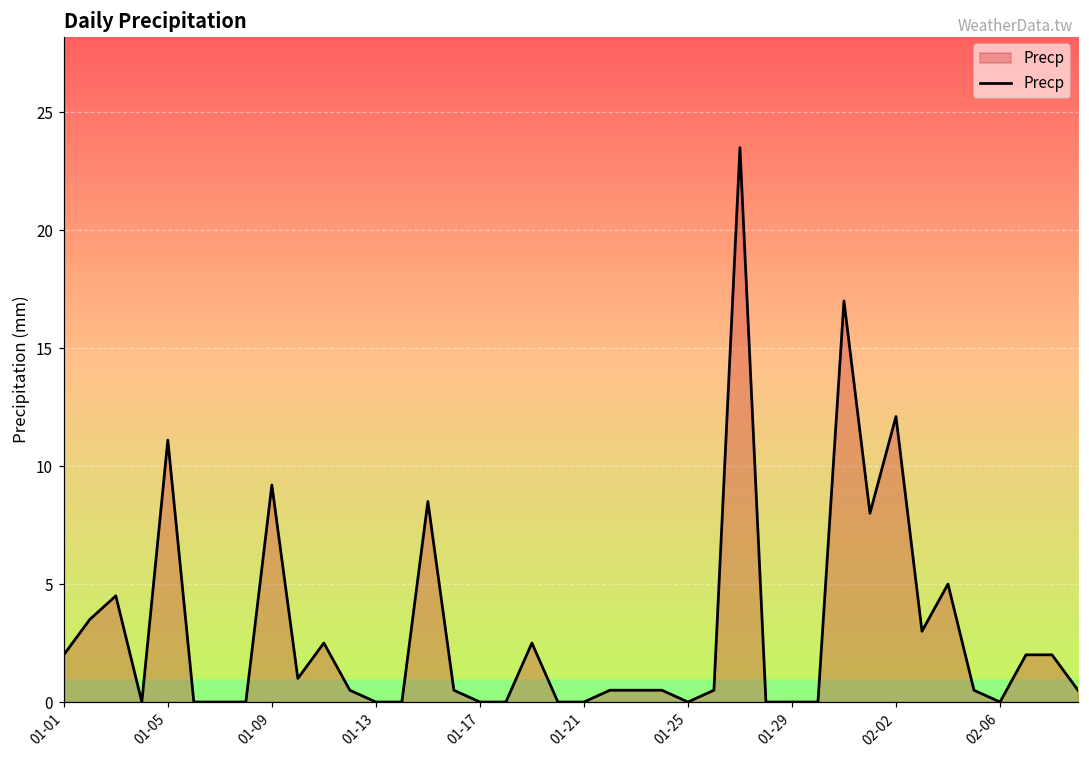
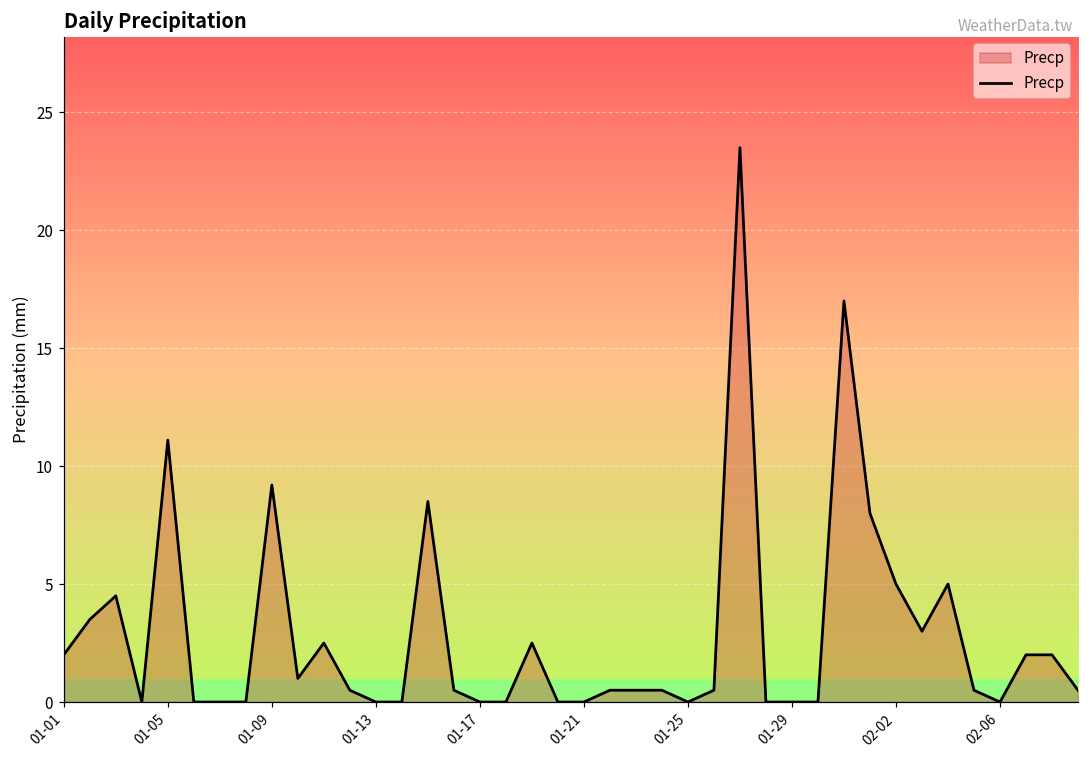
  {
    "01-01": 2.0,
    "01-05": 11.1,
    "01-09": 9.2,
-   "02-02": 12.1
+   "02-02": 5.0
  }
